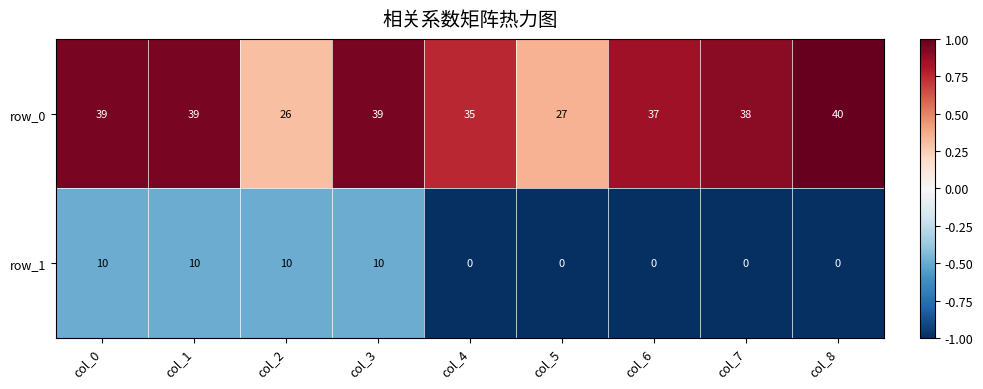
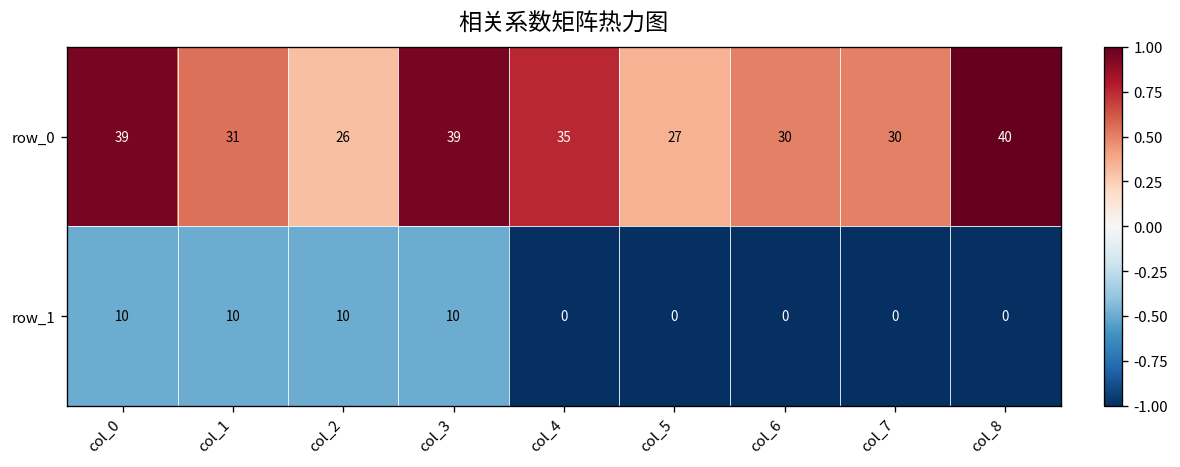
  {
    "row_0": {
      "col_0": 39,
-     "col_1": 39,
+     "col_1": 31,
      "col_2": 26,
      "col_3": 39,
      "col_4": 35,
      "col_5": 27,
-     "col_6": 37,
-     "col_7": 38,
+     "col_6": 30,
+     "col_7": 30,
      "col_8": 40
    },
    "row_1": {
      "col_0": 10,
      "col_1": 10,
      "col_2": 10,
      "col_3": 10,
      "col_4": 0,
      "col_5": 0,
      "col_6": 0,
      "col_7": 0,
      "col_8": 0
    }
  }
